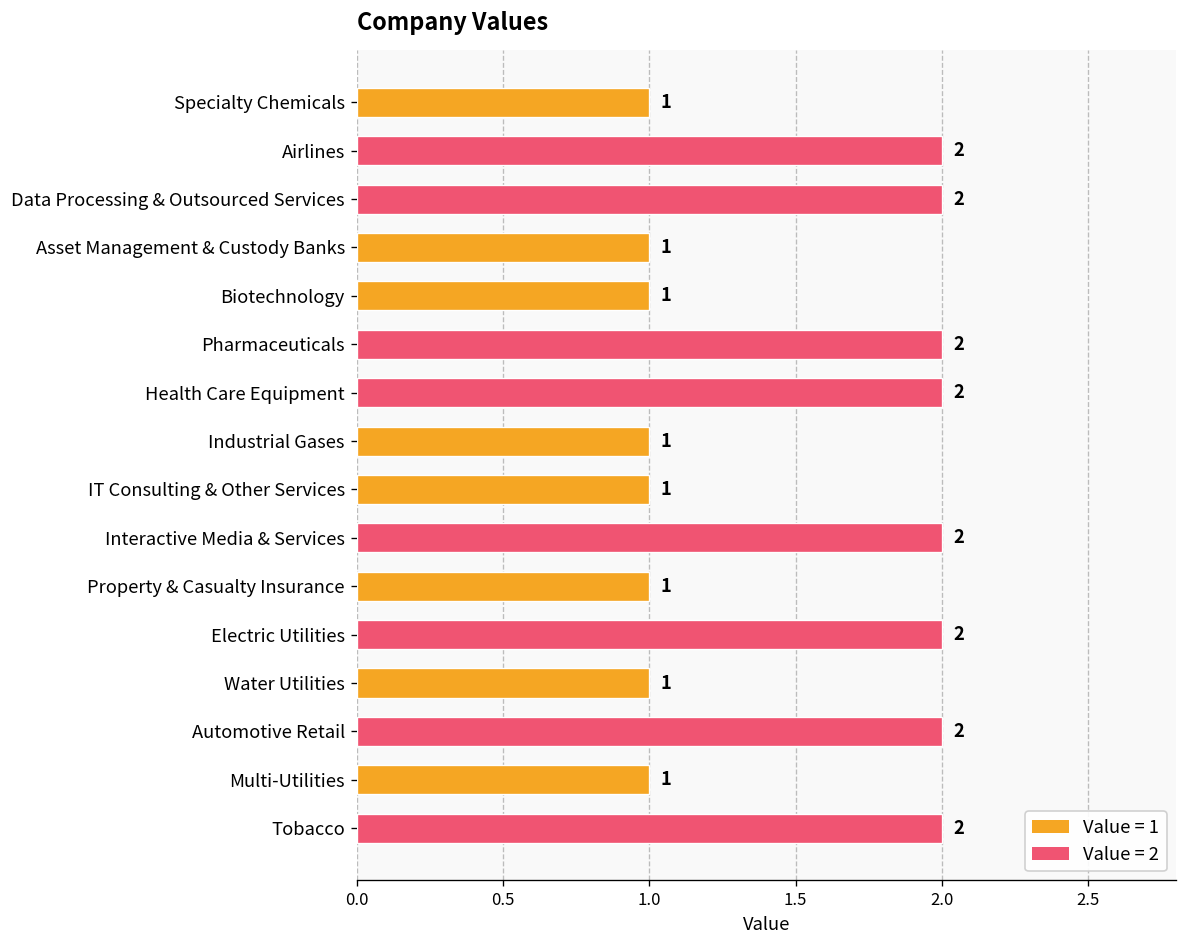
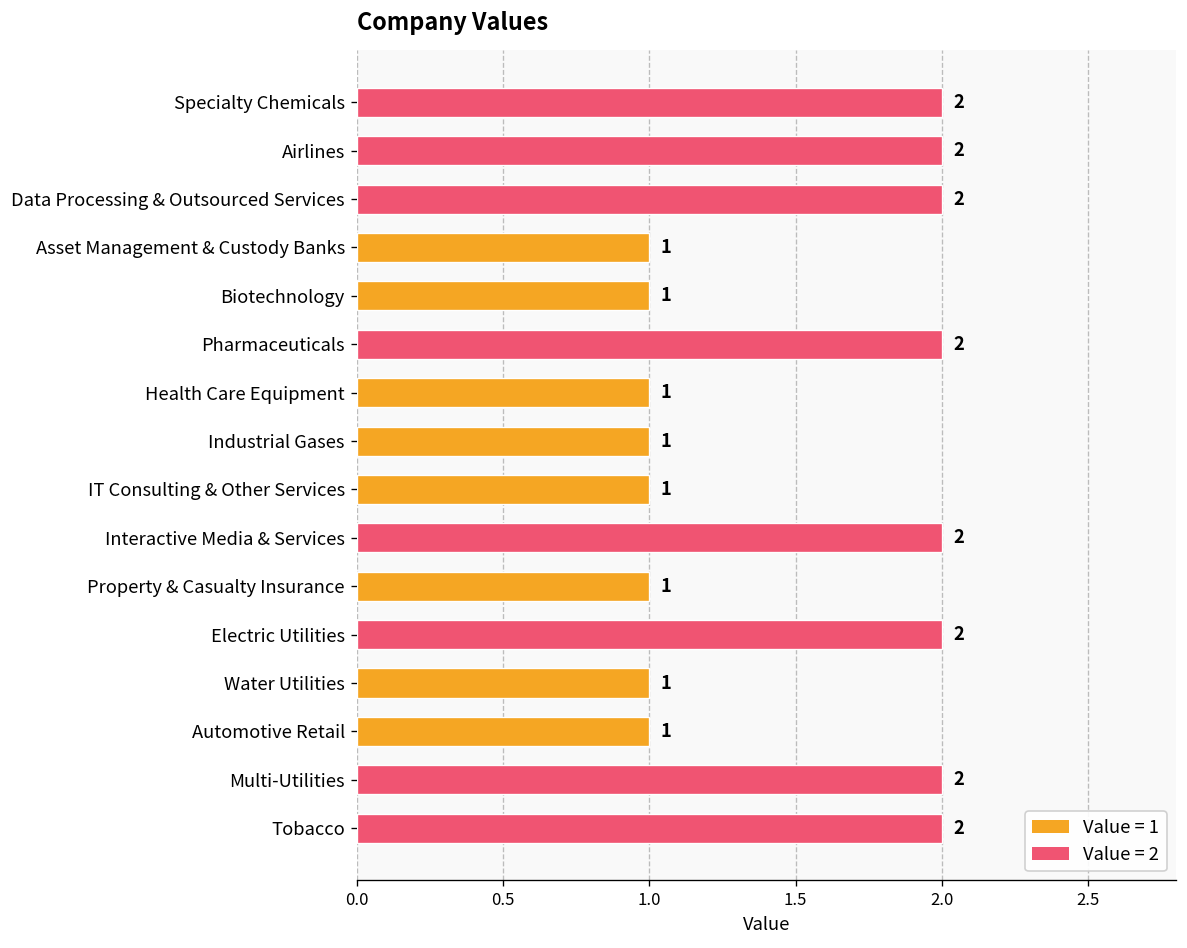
  {
-   "Specialty Chemicals": 1,
+   "Specialty Chemicals": 2,
    "Airlines": 2,
    "Data Processing & Outsourced Services": 2,
    "Asset Management & Custody Banks": 1,
    "Biotechnology": 1,
    "Pharmaceuticals": 2,
-   "Health Care Equipment": 2,
+   "Health Care Equipment": 1,
    "Industrial Gases": 1,
    "IT Consulting & Other Services": 1,
    "Interactive Media & Services": 2,
    "Property & Casualty Insurance": 1,
    "Electric Utilities": 2,
    "Water Utilities": 1,
-   "Automotive Retail": 2,
-   "Multi-Utilities": 1,
+   "Automotive Retail": 1,
+   "Multi-Utilities": 2,
    "Tobacco": 2
  }
